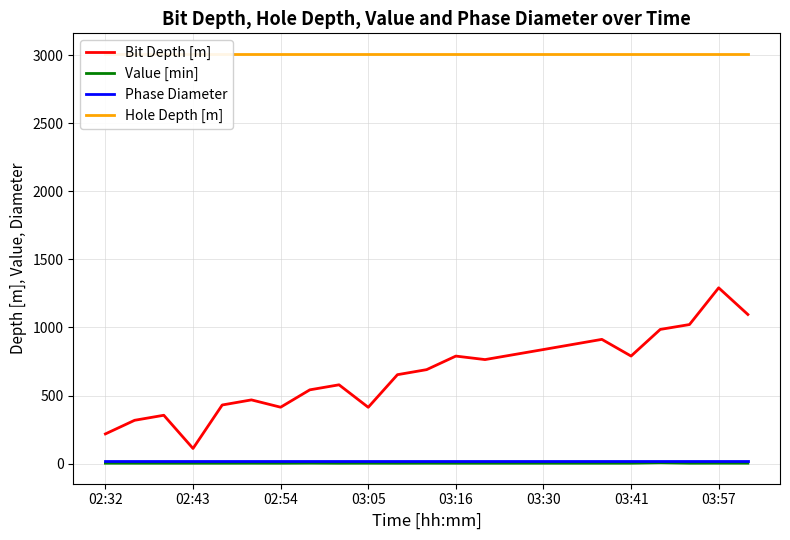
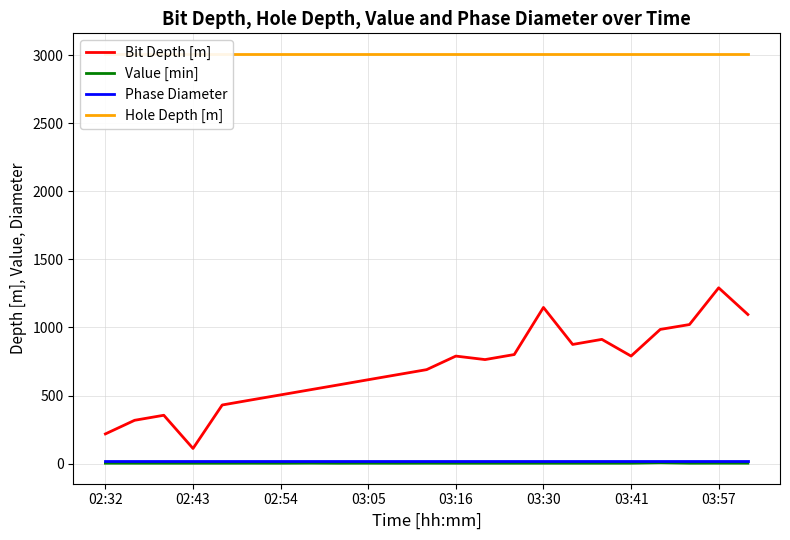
  {
    "Bit Depth [m]": {
      "02:32": 220,
      "02:43": 110,
-     "02:54": 410,
-     "03:05": 410,
+     "02:54": 500,
+     "03:05": 620,
      "03:16": 790,
-     "03:30": 840,
+     "03:30": 1150,
      "03:41": 790,
      "03:57": 1290
    },
    "Hole Depth [m]": {
      "02:54": 3010,
      "03:05": 3010,
      "03:16": 3010,
      "03:30": 3010,
      "03:41": 3010,
      "03:57": 3010
    }
  }
